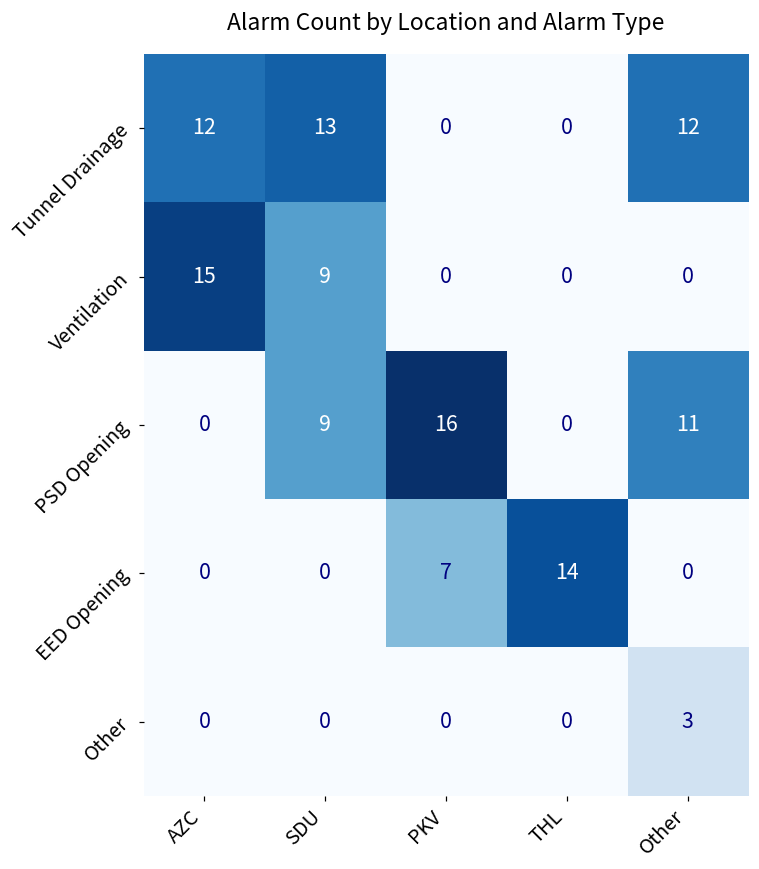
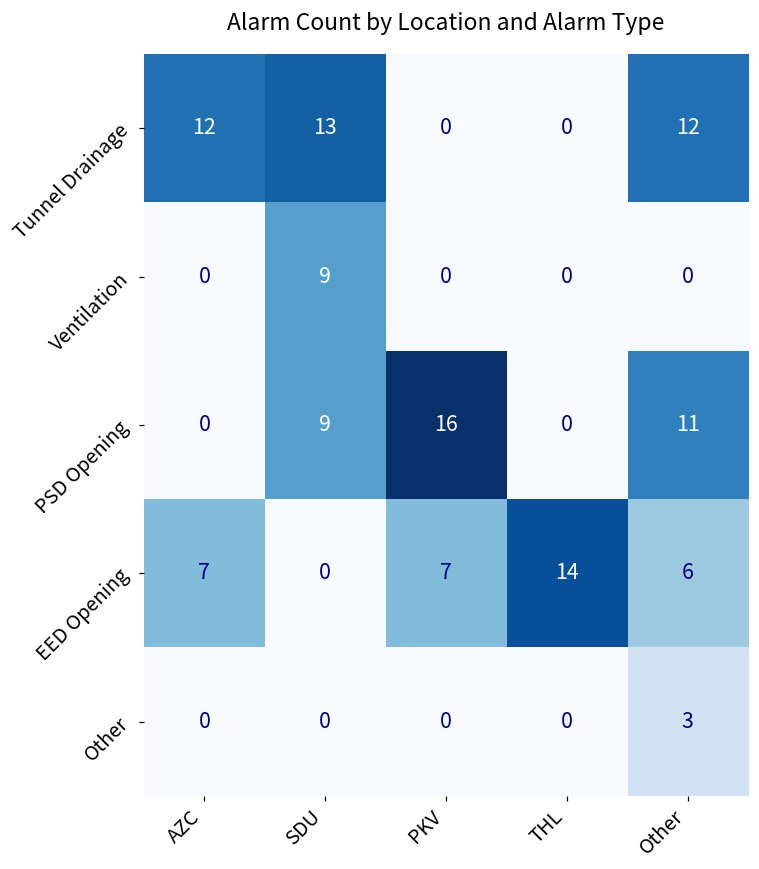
  {
    "Tunnel Drainage": {
      "AZC": 12,
      "SDU": 13,
      "PKV": 0,
      "THL": 0,
      "Other": 12
    },
    "Ventilation": {
-     "AZC": 15,
+     "AZC": 0,
      "SDU": 9,
      "PKV": 0,
      "THL": 0,
      "Other": 0
    },
    "PSD Opening": {
      "AZC": 0,
      "SDU": 9,
      "PKV": 16,
      "THL": 0,
      "Other": 11
    },
    "EED Opening": {
-     "AZC": 0,
+     "AZC": 7,
      "SDU": 0,
      "PKV": 7,
      "THL": 14,
-     "Other": 0
+     "Other": 6
    },
    "Other": {
      "AZC": 0,
      "SDU": 0,
      "PKV": 0,
      "THL": 0,
      "Other": 3
    }
  }
